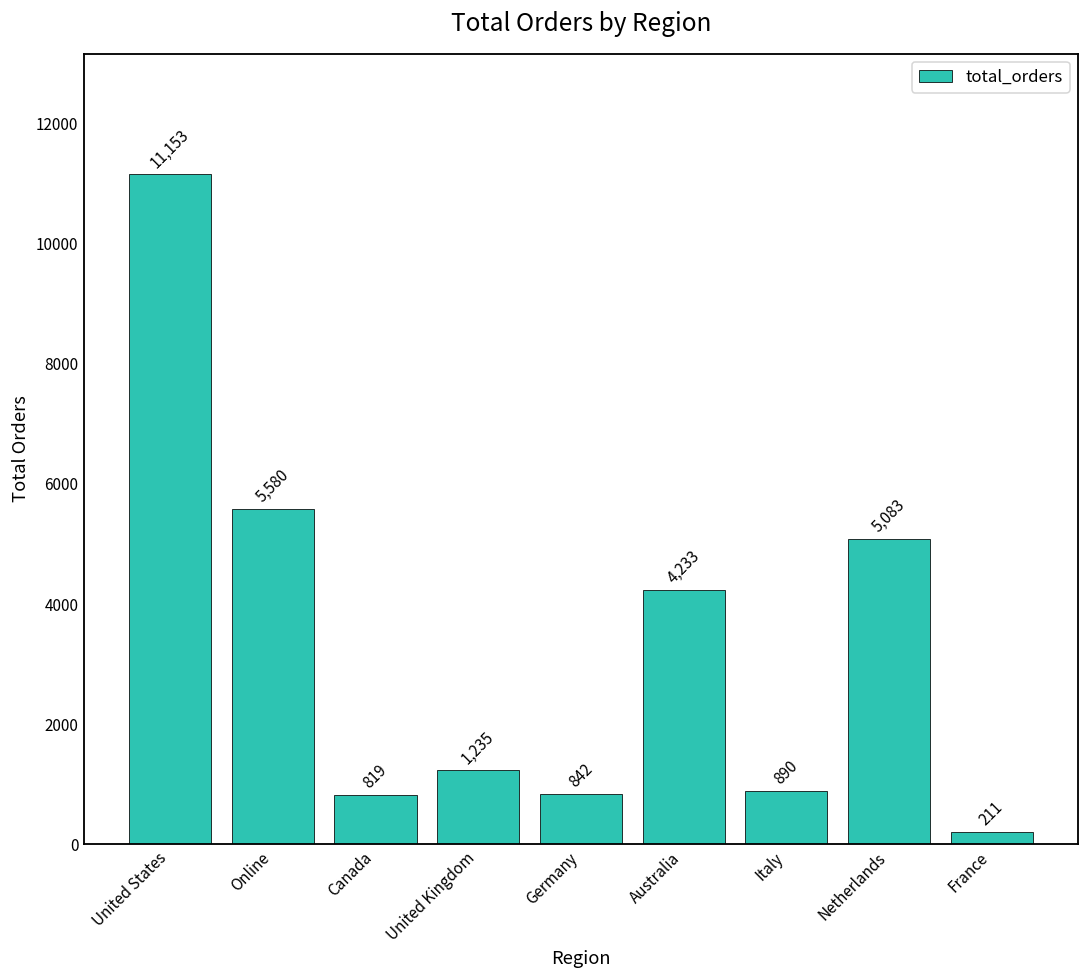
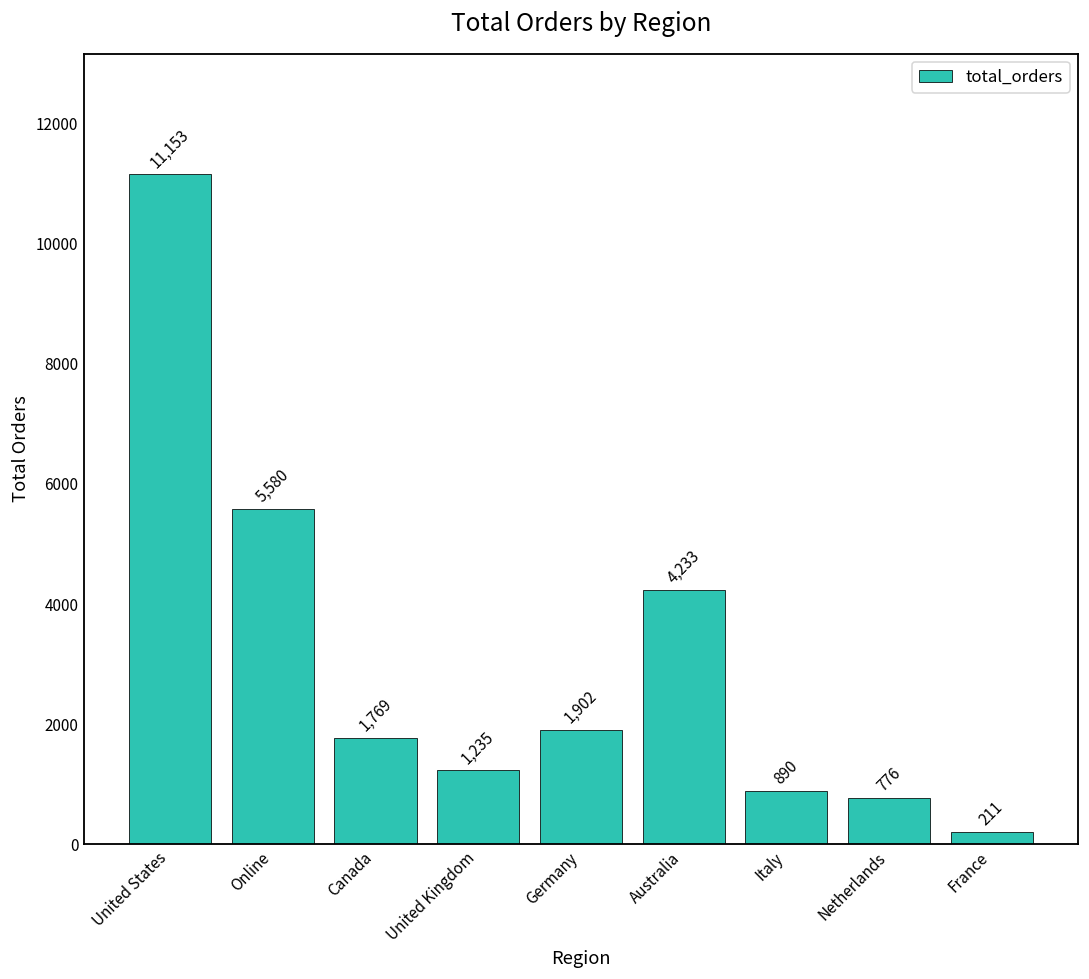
  {
    "United States": "11,153",
    "Online": "5,580",
-   "Canada": "819",
+   "Canada": "1,769",
    "United Kingdom": "1,235",
-   "Germany": "842",
+   "Germany": "1,902",
    "Australia": "4,233",
    "Italy": "890",
-   "Netherlands": "5,083",
+   "Netherlands": "776",
    "France": "211"
  }
